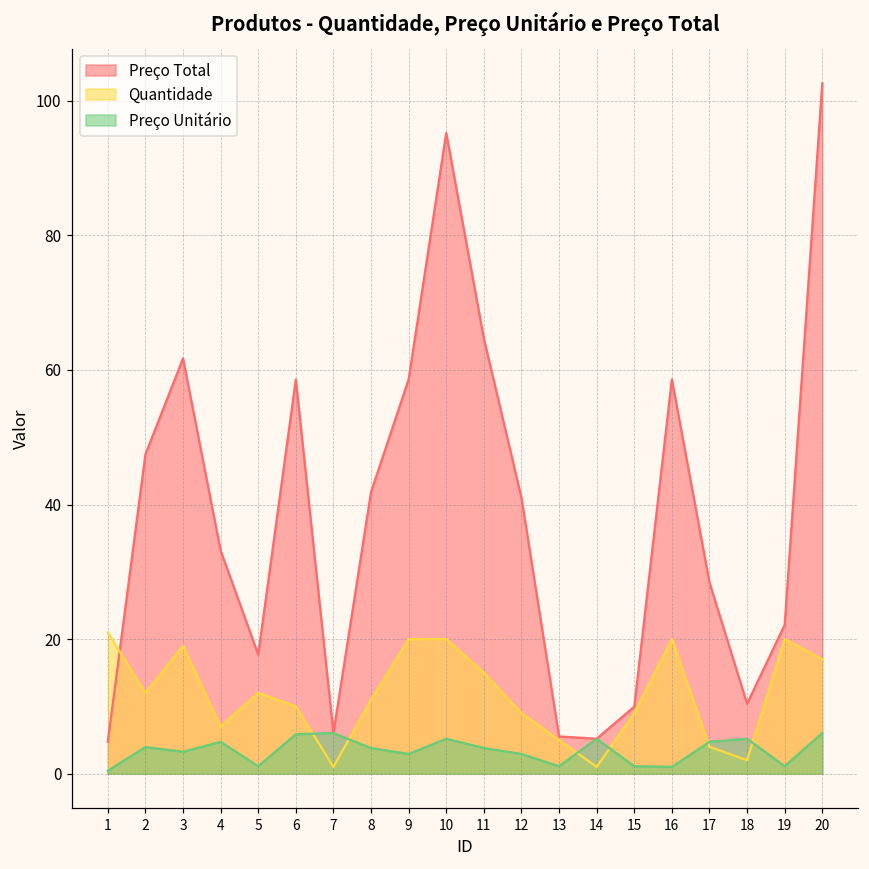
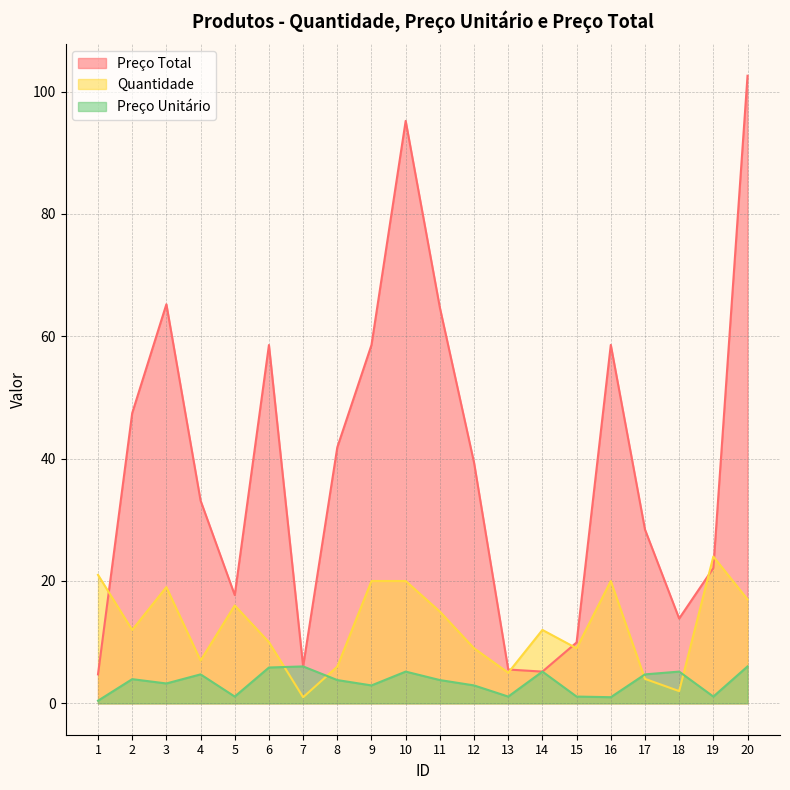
  {
    "Preço Total": {
      "1": 5,
      "2": 47,
-     "3": 62,
+     "3": 65,
      "4": 33,
      "5": 18,
      "6": 59,
      "8": 42,
      "9": 59,
      "10": 95,
      "11": 65,
-     "12": 41,
+     "12": 39,
      "13": 6,
      "15": 10,
      "16": 59,
      "17": 28,
-     "18": 10,
+     "18": 14,
      "19": 22,
      "20": 103
    },
    "Quantidade": {
      "1": 21,
      "2": 12,
      "3": 19,
      "4": 7,
-     "5": 12,
+     "5": 16,
      "6": 10,
      "7": 1,
-     "8": 11,
+     "8": 6,
      "9": 20,
      "10": 20,
      "11": 15,
      "12": 9,
      "13": 5,
-     "14": 1,
+     "14": 12,
      "15": 9,
      "16": 20,
      "17": 4,
      "18": 2,
-     "19": 20,
+     "19": 24,
      "20": 17
    },
    "Preço Unitário": {
      "1": 0,
      "2": 4,
      "3": 3,
      "4": 5,
      "5": 1,
      "6": 6,
      "8": 4,
      "9": 3,
      "10": 5,
      "11": 4,
      "12": 3,
      "13": 1,
      "15": 1,
      "16": 1,
      "17": 5,
      "18": 5,
      "19": 1,
      "20": 6
    }
  }
